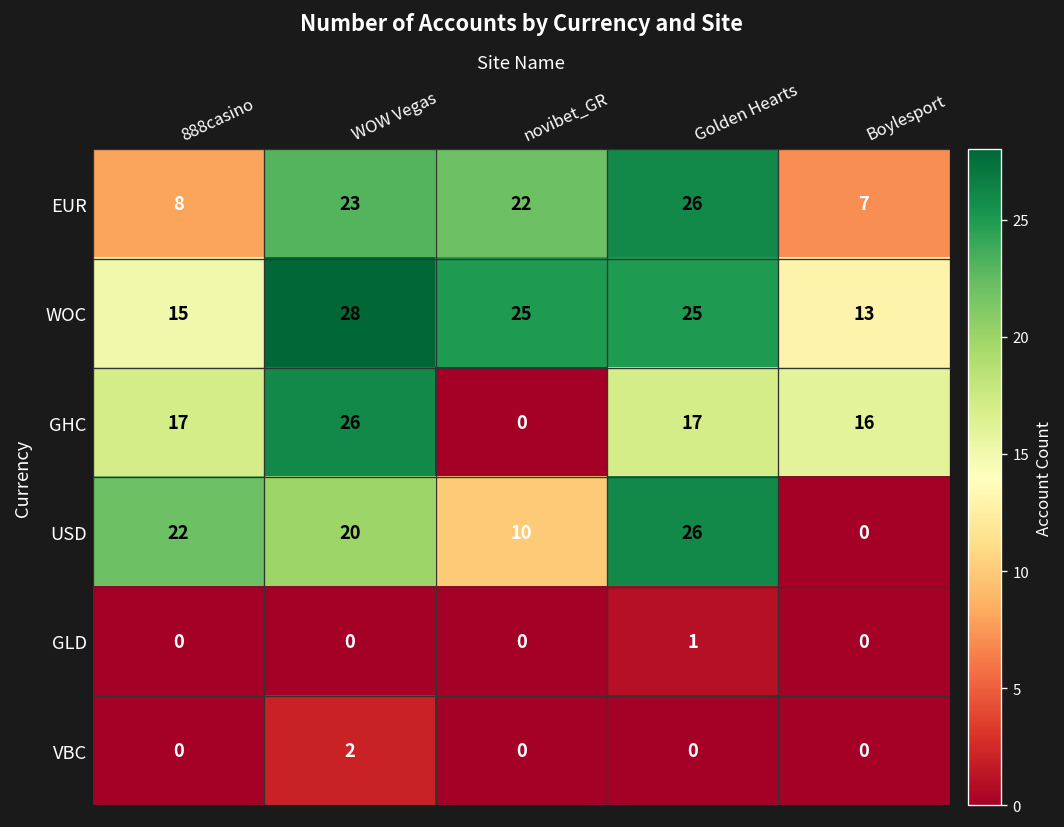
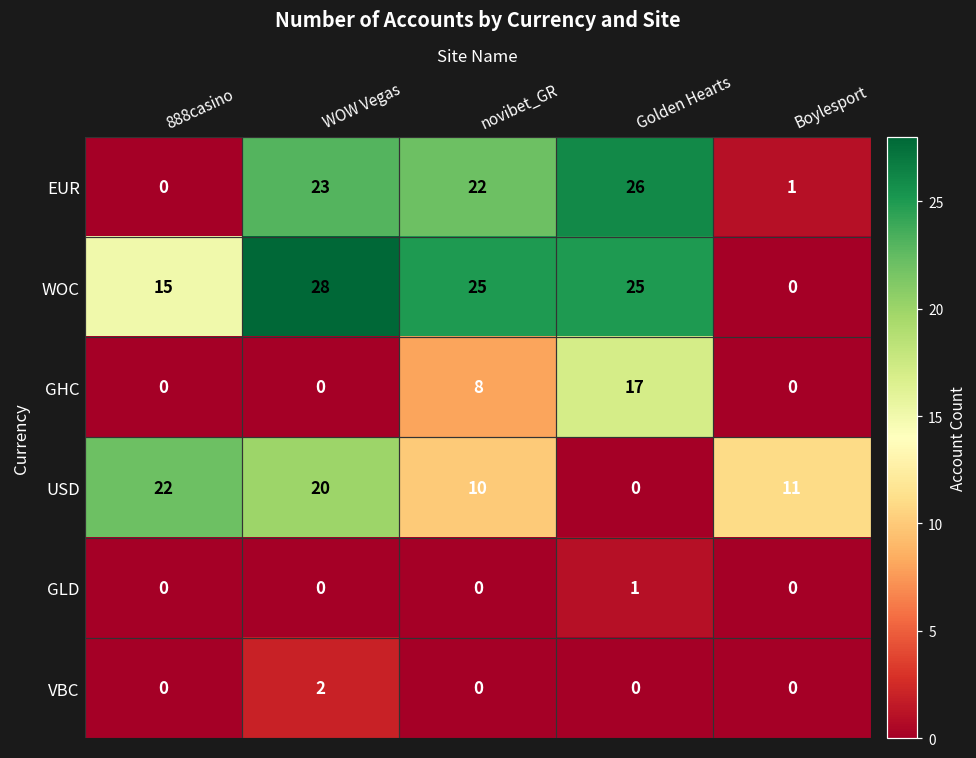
  {
    "EUR": {
-     "888casino": 8,
+     "888casino": 0,
      "WOW Vegas": 23,
      "novibet_GR": 22,
      "Golden Hearts": 26,
-     "Boylesport": 7
+     "Boylesport": 1
    },
    "WOC": {
      "888casino": 15,
      "WOW Vegas": 28,
      "novibet_GR": 25,
      "Golden Hearts": 25,
-     "Boylesport": 13
+     "Boylesport": 0
    },
    "GHC": {
-     "888casino": 17,
-     "WOW Vegas": 26,
-     "novibet_GR": 0,
+     "888casino": 0,
+     "WOW Vegas": 0,
+     "novibet_GR": 8,
      "Golden Hearts": 17,
-     "Boylesport": 16
+     "Boylesport": 0
    },
    "USD": {
      "888casino": 22,
      "WOW Vegas": 20,
      "novibet_GR": 10,
-     "Golden Hearts": 26,
-     "Boylesport": 0
+     "Golden Hearts": 0,
+     "Boylesport": 11
    },
    "GLD": {
      "888casino": 0,
      "WOW Vegas": 0,
      "novibet_GR": 0,
      "Golden Hearts": 1,
      "Boylesport": 0
    },
    "VBC": {
      "888casino": 0,
      "WOW Vegas": 2,
      "novibet_GR": 0,
      "Golden Hearts": 0,
      "Boylesport": 0
    }
  }
